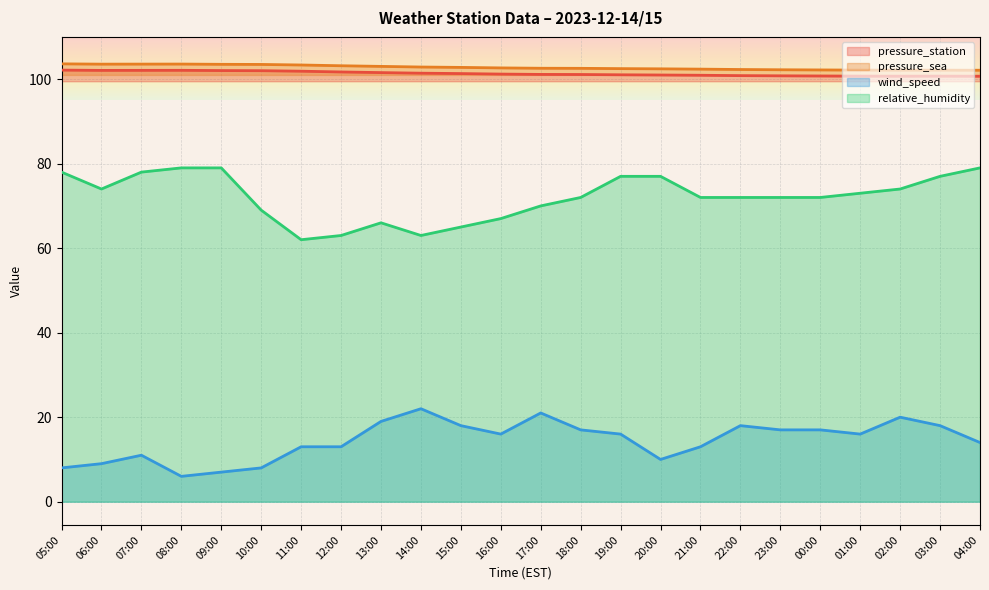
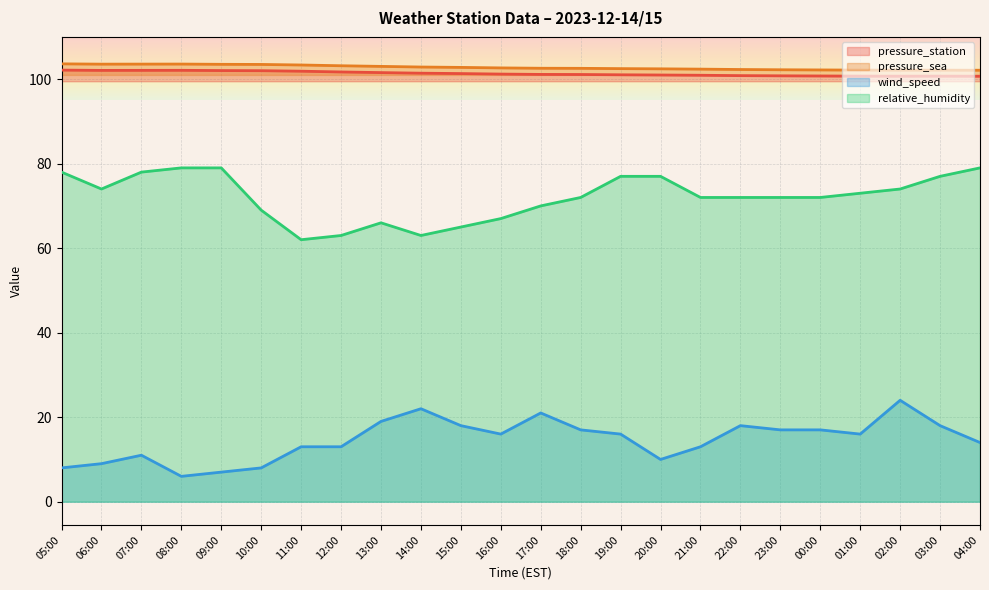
  {
    "wind_speed": {
      "05:00": 8,
      "06:00": 9,
      "07:00": 11,
      "08:00": 6,
      "09:00": 7,
      "10:00": 8,
      "11:00": 13,
      "12:00": 13,
      "13:00": 19,
      "14:00": 22,
      "15:00": 18,
      "16:00": 16,
      "17:00": 21,
      "18:00": 17,
      "19:00": 16,
      "20:00": 10,
      "21:00": 13,
      "22:00": 18,
      "23:00": 17,
      "00:00": 17,
      "01:00": 16,
-     "02:00": 20,
+     "02:00": 24,
      "03:00": 18,
      "04:00": 14
    },
    "relative_humidity": {
      "05:00": 78,
      "06:00": 74,
      "07:00": 78,
      "08:00": 79,
      "09:00": 79,
      "10:00": 69,
      "11:00": 62,
      "12:00": 63,
      "13:00": 66,
      "14:00": 63,
      "15:00": 65,
      "16:00": 67,
      "17:00": 70,
      "18:00": 72,
      "19:00": 77,
      "20:00": 77,
      "21:00": 72,
      "22:00": 72,
      "23:00": 72,
      "00:00": 72,
      "01:00": 73,
      "02:00": 74,
      "03:00": 77,
      "04:00": 79
    }
  }
